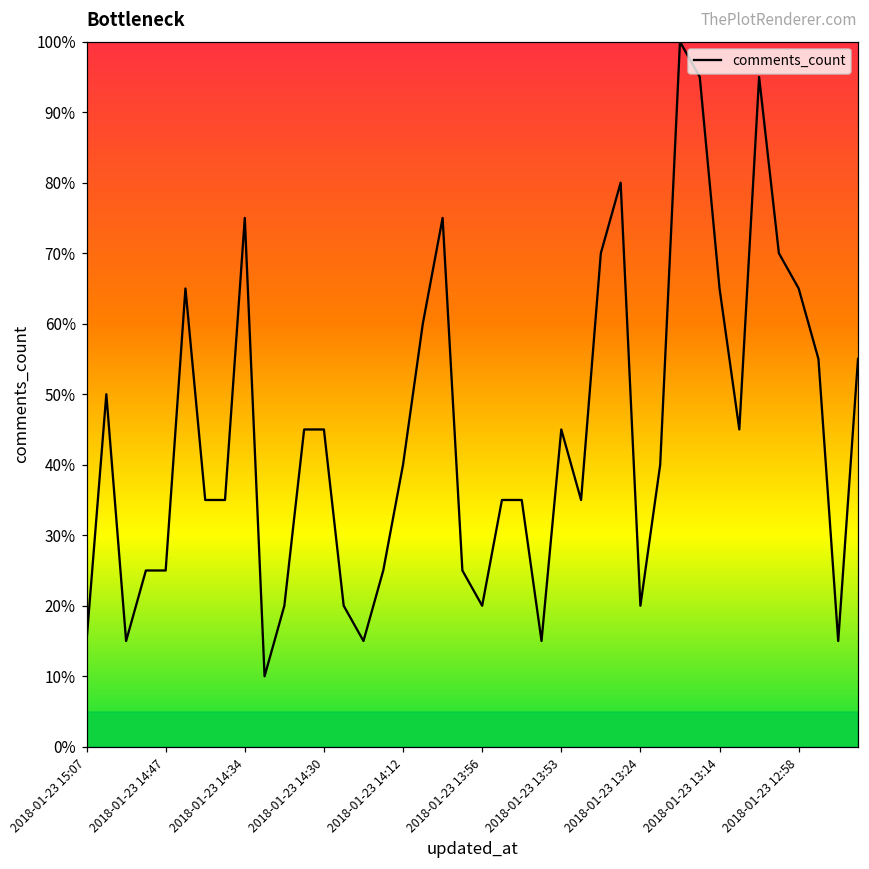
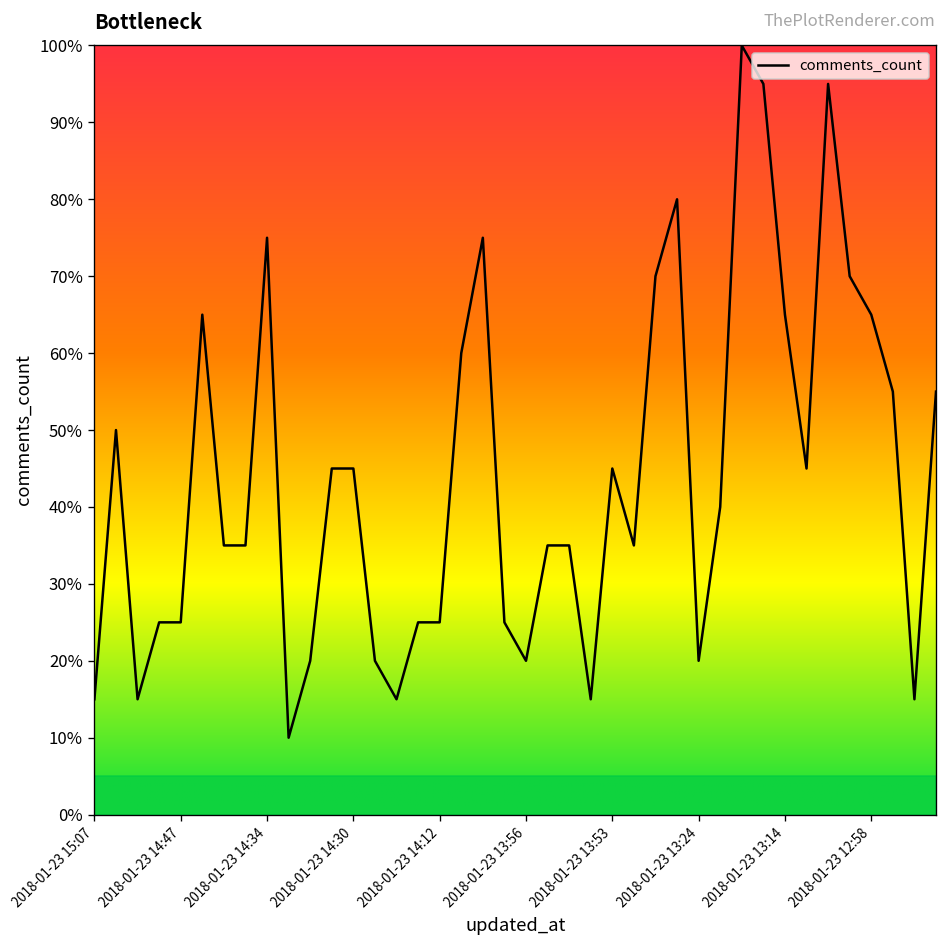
  {
    "2018-01-23 15:07": "15%",
    "2018-01-23 14:30": "45%",
-   "2018-01-23 14:12": "40%",
+   "2018-01-23 14:12": "25%",
    "2018-01-23 13:56": "20%",
    "2018-01-23 13:24": "20%",
    "2018-01-23 12:58": "65%"
  }
